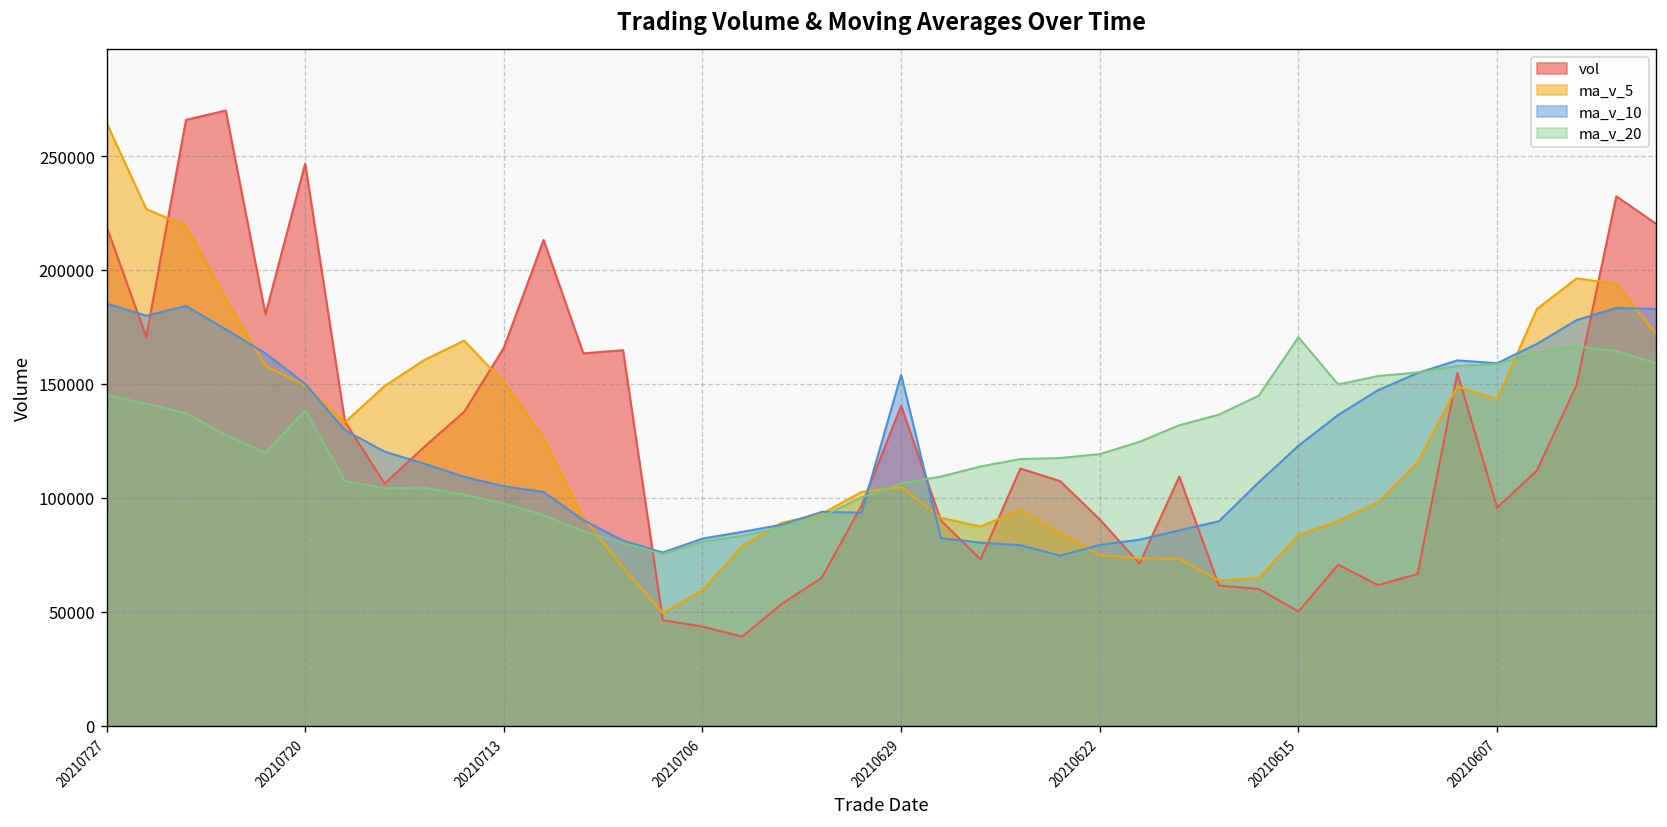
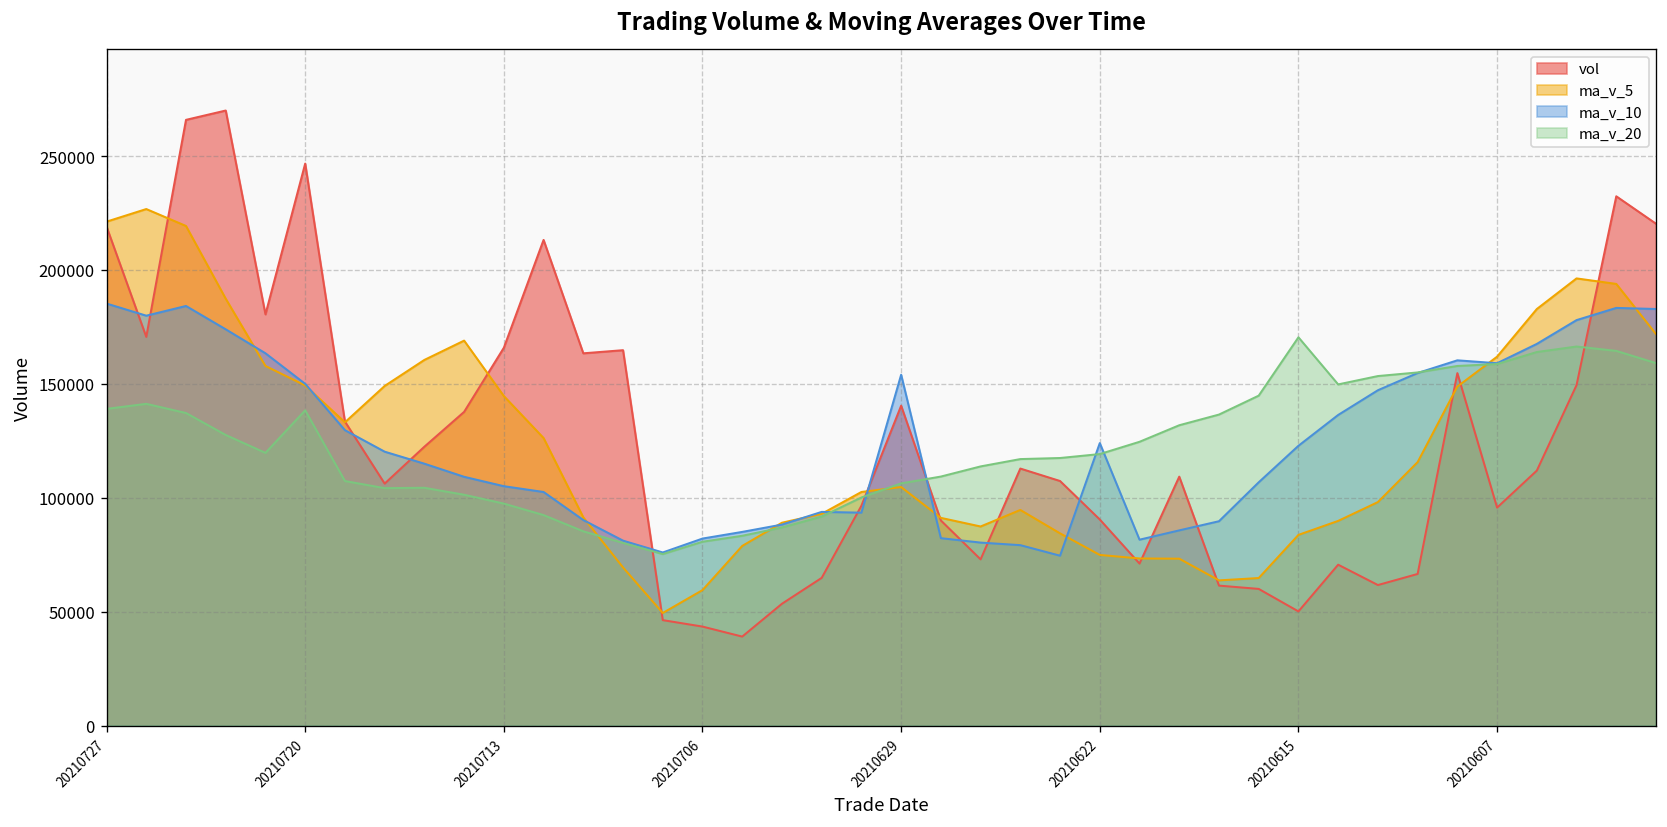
  {
    "vol": {
      "20210727": 219000,
      "20210720": 247000,
      "20210713": 166000,
      "20210706": 43000,
      "20210629": 140000,
      "20210622": 90000,
      "20210615": 50000,
      "20210607": 96000
    },
    "ma_v_5": {
-     "20210727": 265000,
-     "20210713": 151000,
+     "20210727": 221000,
+     "20210713": 145000,
      "20210706": 59000,
      "20210629": 105000,
      "20210622": 75000,
      "20210615": 84000,
-     "20210607": 143000
+     "20210607": 162000
    },
    "ma_v_10": {
      "20210727": 185000,
      "20210713": 105000,
      "20210706": 82000,
      "20210629": 154000,
-     "20210622": 79000,
+     "20210622": 124000,
      "20210615": 123000
    },
    "ma_v_20": {
-     "20210727": 145000,
+     "20210727": 139000,
      "20210720": 138000,
      "20210713": 97000,
      "20210706": 81000,
      "20210629": 106000,
      "20210622": 119000,
      "20210615": 170000
    }
  }
